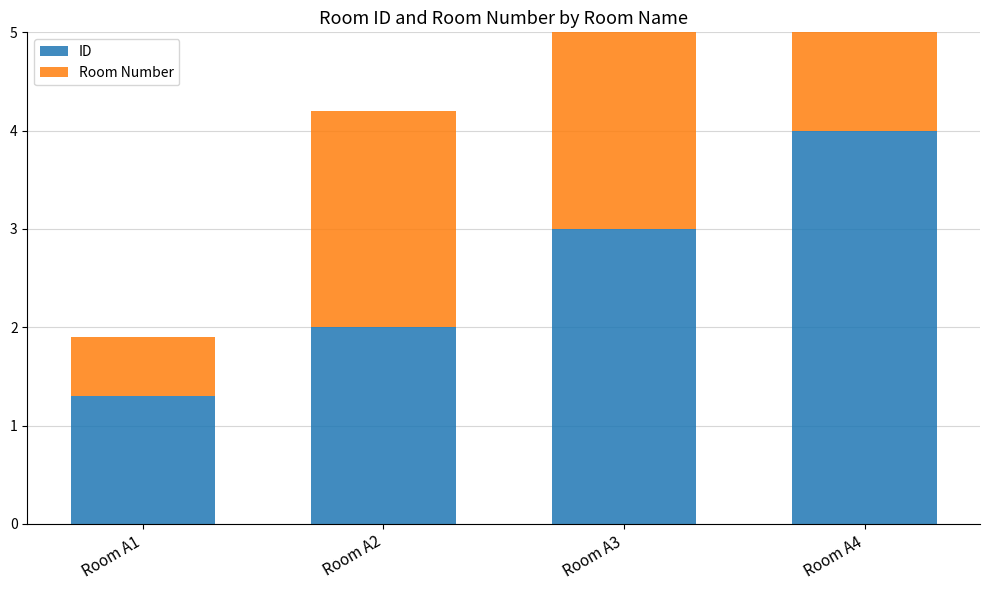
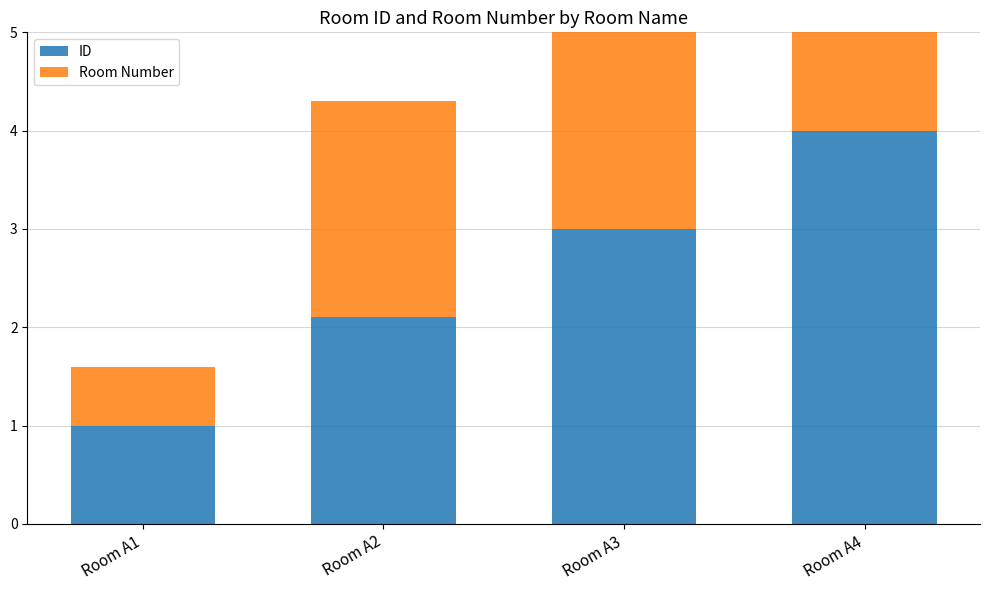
  {
    "ID": {
-     "Room A1": 1.3,
-     "Room A2": 2.0,
+     "Room A1": 1.0,
+     "Room A2": 2.1,
      "Room A3": 3.0,
      "Room A4": 4.0
    },
    "Room Number": {
      "Room A1": 0.6,
      "Room A2": 2.2
    }
  }
